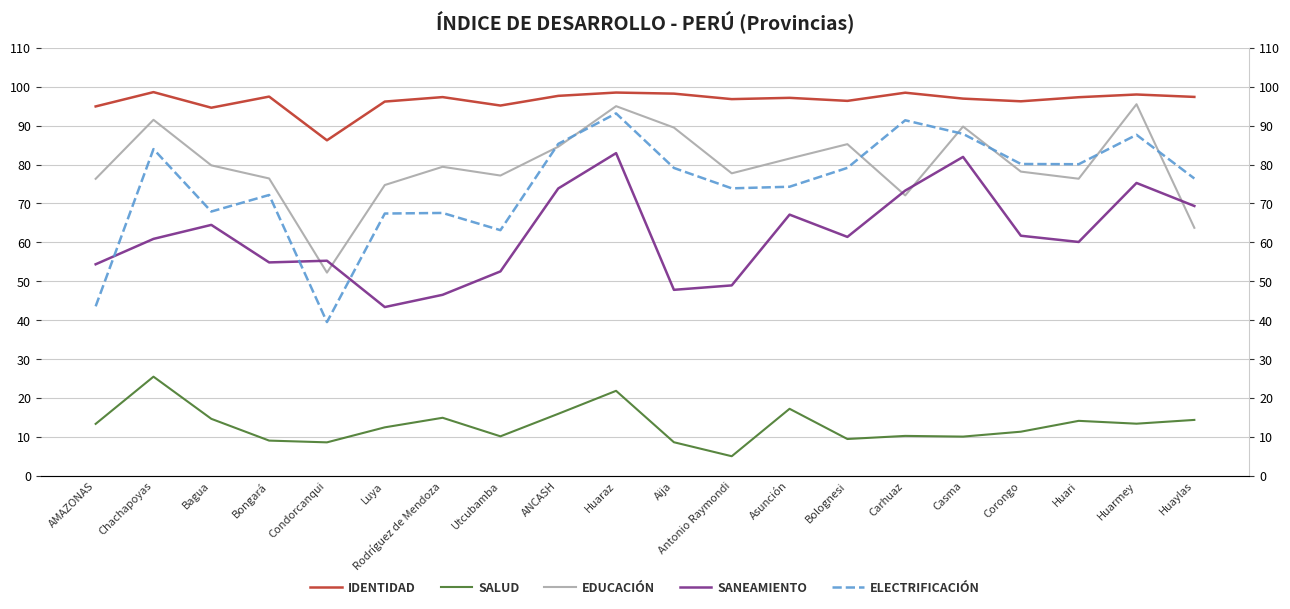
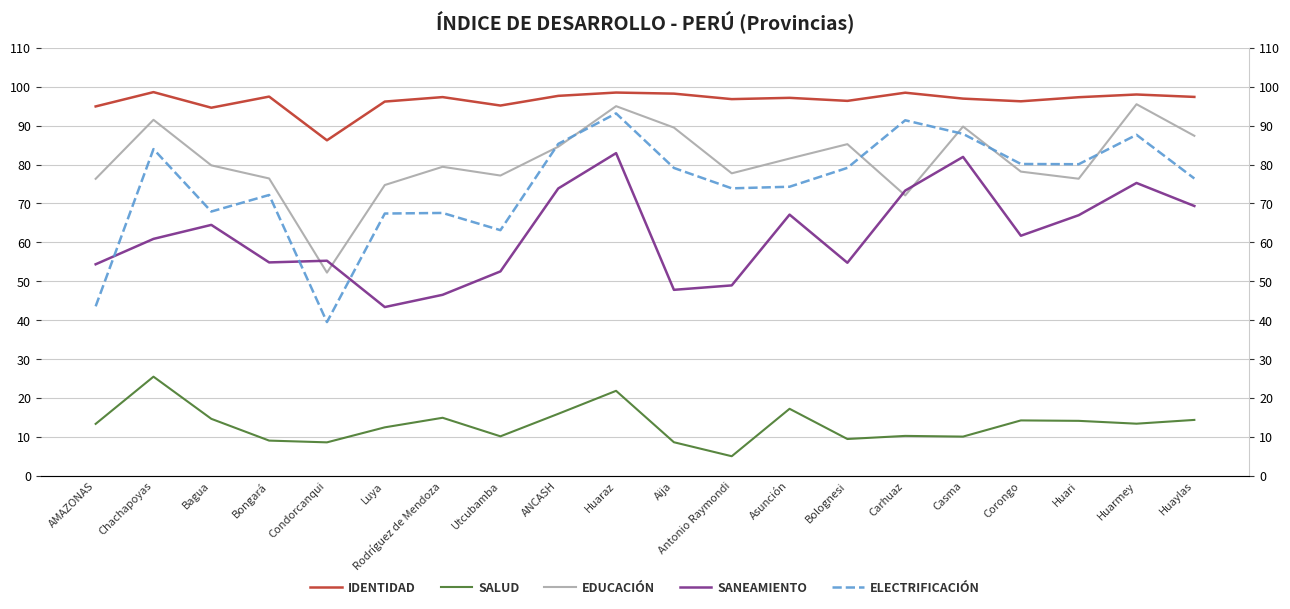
  {
    "IDENTIDAD": {
      "AMAZONAS": 95,
      "Chachapoyas": 99,
      "Bagua": 95,
      "Bongará": 97,
      "Condorcanqui": 86,
      "Luya": 96,
      "Rodríguez de Mendoza": 97,
      "Utcubamba": 95,
      "ANCASH": 98,
      "Huaraz": 99,
      "Aija": 98,
      "Antonio Raymondi": 97,
      "Asunción": 97,
      "Bolognesi": 96,
      "Carhuaz": 98,
      "Casma": 97,
      "Corongo": 96,
      "Huari": 97,
      "Huarmey": 98,
      "Huaylas": 97
    },
    "SALUD": {
      "AMAZONAS": 13,
      "Chachapoyas": 25,
      "Bagua": 15,
      "Bongará": 9,
      "Condorcanqui": 9,
      "Luya": 12,
      "Rodríguez de Mendoza": 15,
      "Utcubamba": 10,
      "ANCASH": 16,
      "Huaraz": 22,
      "Aija": 9,
      "Antonio Raymondi": 5,
      "Asunción": 17,
      "Bolognesi": 9,
      "Carhuaz": 10,
      "Casma": 10,
-     "Corongo": 11,
+     "Corongo": 14,
      "Huari": 14,
      "Huarmey": 13,
      "Huaylas": 14
    },
    "EDUCACIÓN": {
      "AMAZONAS": 76,
      "Chachapoyas": 92,
      "Bagua": 80,
      "Bongará": 76,
      "Condorcanqui": 52,
      "Luya": 75,
      "Rodríguez de Mendoza": 79,
      "Utcubamba": 77,
      "ANCASH": 85,
      "Huaraz": 95,
      "Aija": 90,
      "Antonio Raymondi": 78,
      "Asunción": 82,
      "Bolognesi": 85,
      "Carhuaz": 72,
      "Casma": 90,
      "Corongo": 78,
      "Huari": 76,
      "Huarmey": 96,
-     "Huaylas": 64
+     "Huaylas": 87
    },
    "SANEAMIENTO": {
      "AMAZONAS": 54,
      "Chachapoyas": 61,
      "Bagua": 64,
      "Bongará": 55,
      "Condorcanqui": 55,
      "Luya": 43,
      "Rodríguez de Mendoza": 47,
      "Utcubamba": 53,
      "ANCASH": 74,
      "Huaraz": 83,
      "Aija": 48,
      "Antonio Raymondi": 49,
      "Asunción": 67,
-     "Bolognesi": 61,
+     "Bolognesi": 55,
      "Carhuaz": 73,
      "Casma": 82,
      "Corongo": 62,
-     "Huari": 60,
+     "Huari": 67,
      "Huarmey": 75,
      "Huaylas": 69
    },
    "ELECTRIFICACIÓN": {
      "AMAZONAS": 44,
      "Chachapoyas": 84,
      "Bagua": 68,
      "Bongará": 72,
      "Condorcanqui": 39,
      "Luya": 67,
      "Rodríguez de Mendoza": 68,
      "Utcubamba": 63,
      "ANCASH": 85,
      "Huaraz": 93,
      "Aija": 79,
      "Antonio Raymondi": 74,
      "Asunción": 74,
      "Bolognesi": 79,
      "Carhuaz": 91,
      "Casma": 88,
      "Corongo": 80,
      "Huari": 80,
      "Huarmey": 88,
      "Huaylas": 76
    }
  }
